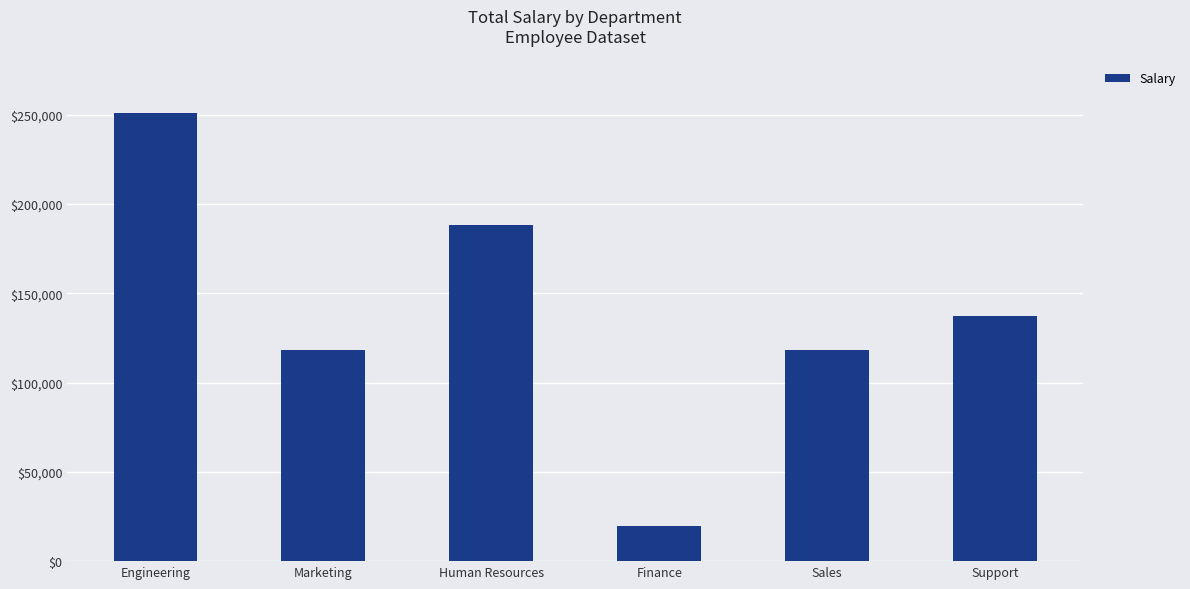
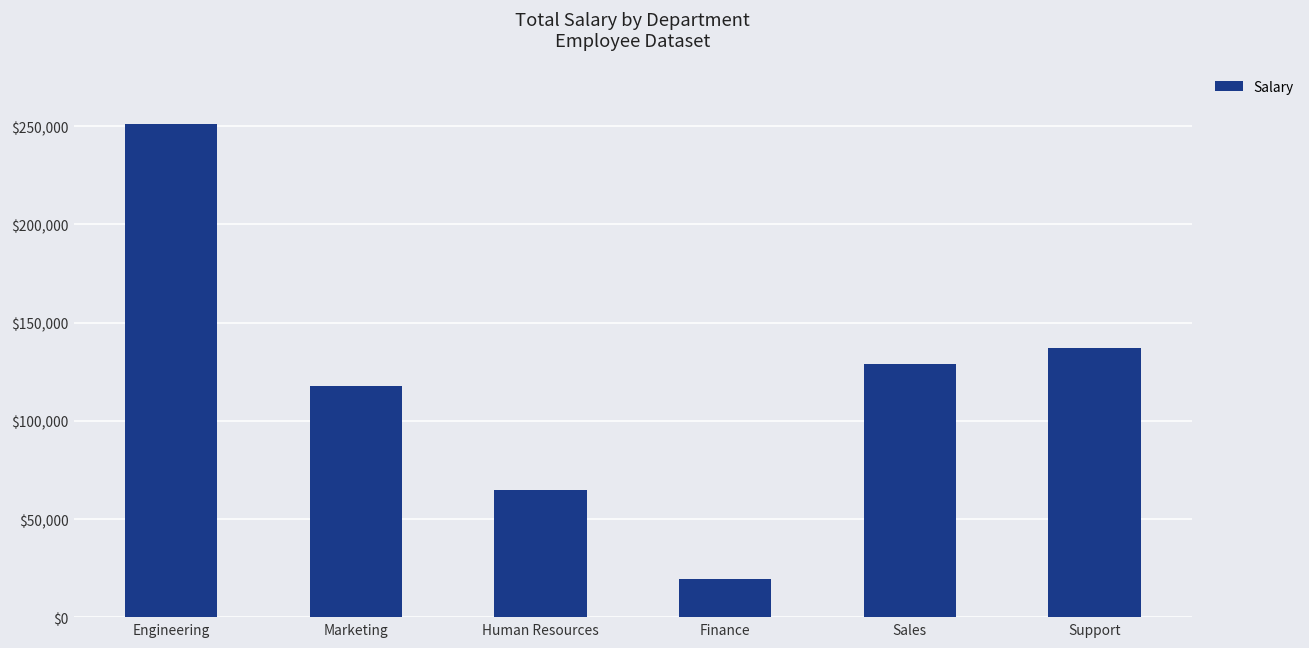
  {
    "Engineering": "$251,000",
    "Marketing": "$118,000",
-   "Human Resources": "$188,000",
+   "Human Resources": "$65,000",
    "Finance": "$20,000",
-   "Sales": "$118,000",
+   "Sales": "$129,000",
    "Support": "$137,000"
  }
